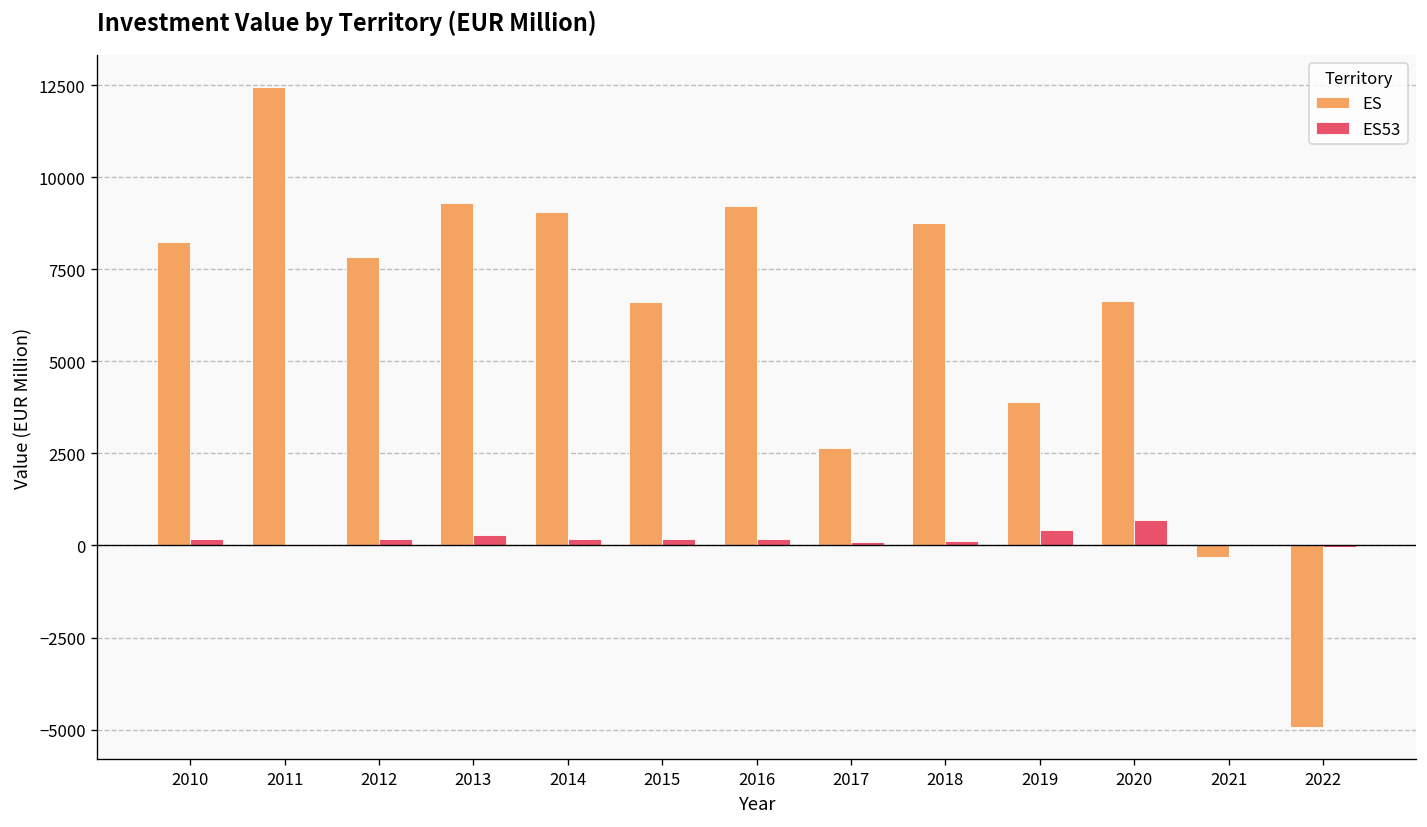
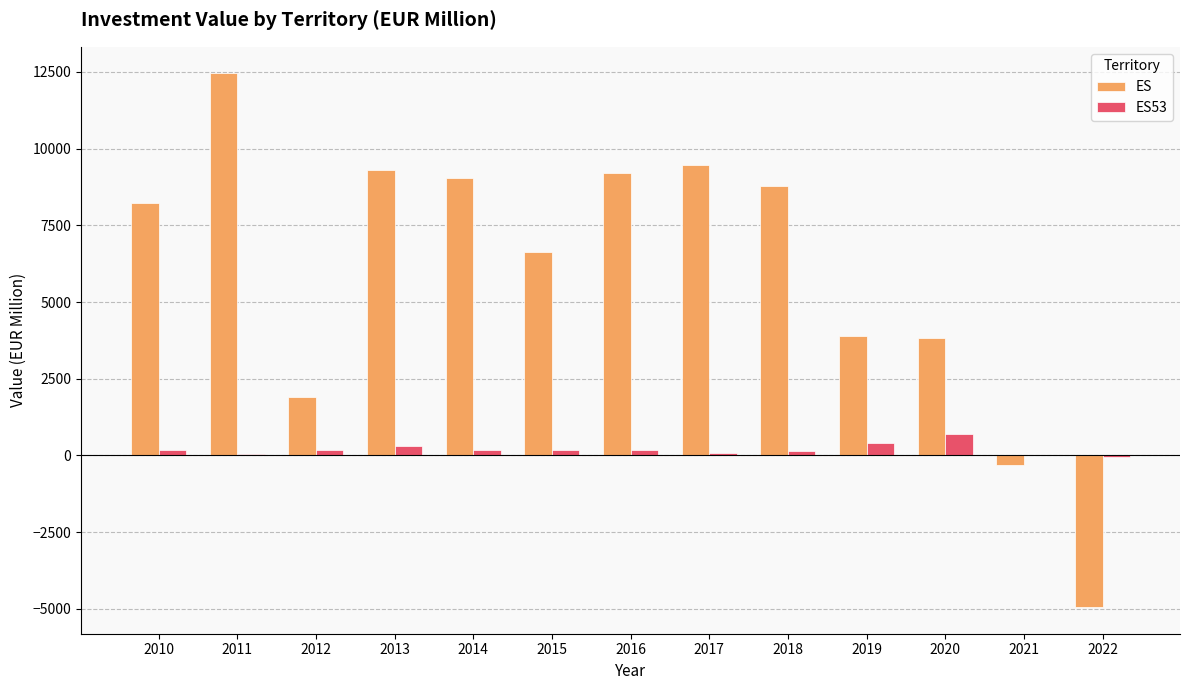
  {
    "ES": {
      "2010": 8200,
      "2011": 12400,
-     "2012": 7800,
+     "2012": 1900,
      "2013": 9300,
      "2014": 9100,
      "2015": 6600,
      "2016": 9200,
-     "2017": 2700,
+     "2017": 9500,
      "2018": 8800,
      "2019": 3900,
-     "2020": 6600,
+     "2020": 3800,
      "2021": -300,
      "2022": -4900
    },
    "ES53": {
      "2010": 200,
      "2012": 200,
      "2013": 300,
      "2014": 200,
      "2015": 200,
      "2016": 200,
      "2017": 100,
      "2018": 100,
      "2019": 400,
      "2020": 700
    }
  }
